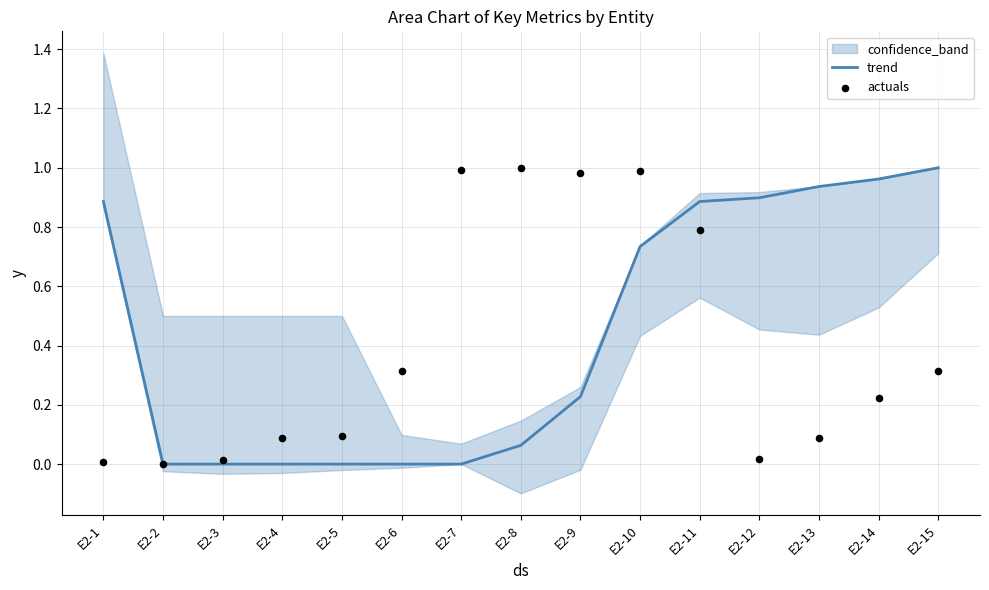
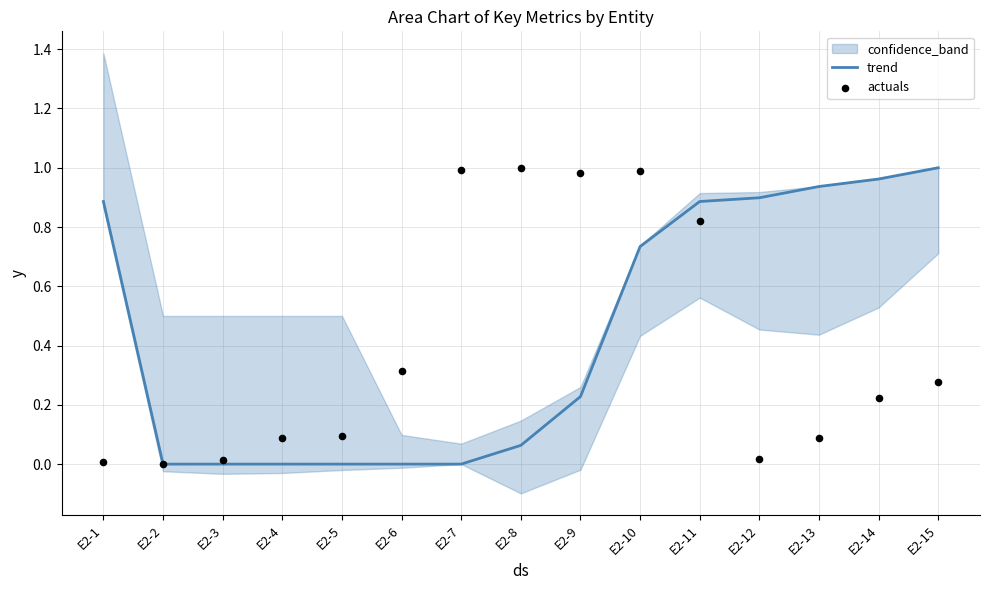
  {
    "actuals": {
-     "E2-11": 0.79,
-     "E2-15": 0.31
+     "E2-11": 0.82,
+     "E2-15": 0.28
    }
  }
